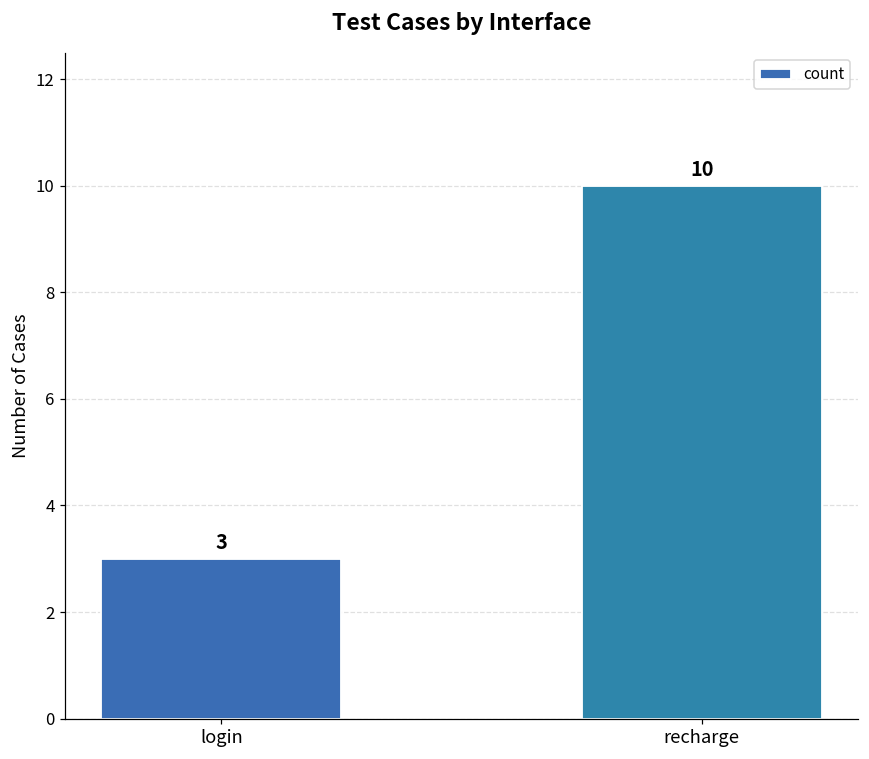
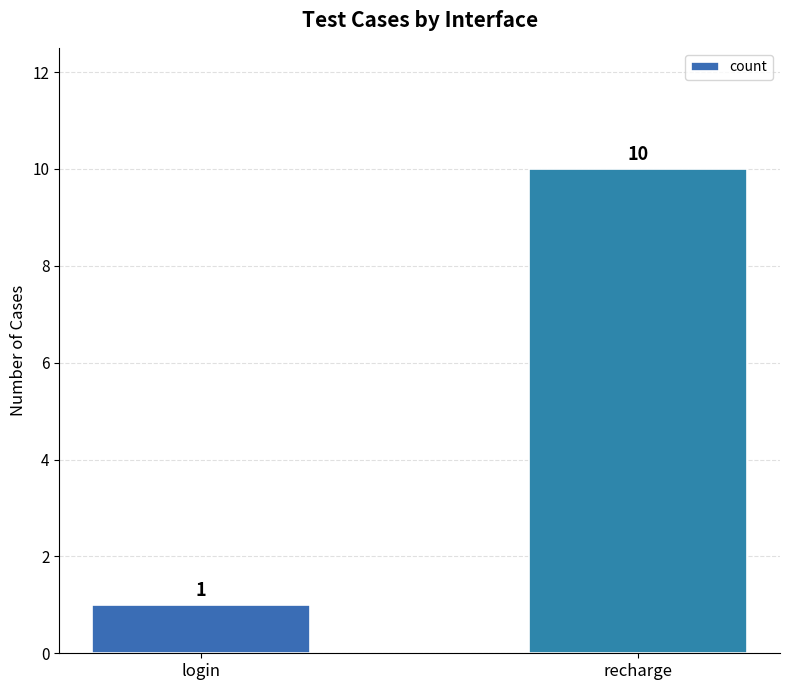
  {
-   "login": 3,
+   "login": 1,
    "recharge": 10
  }
